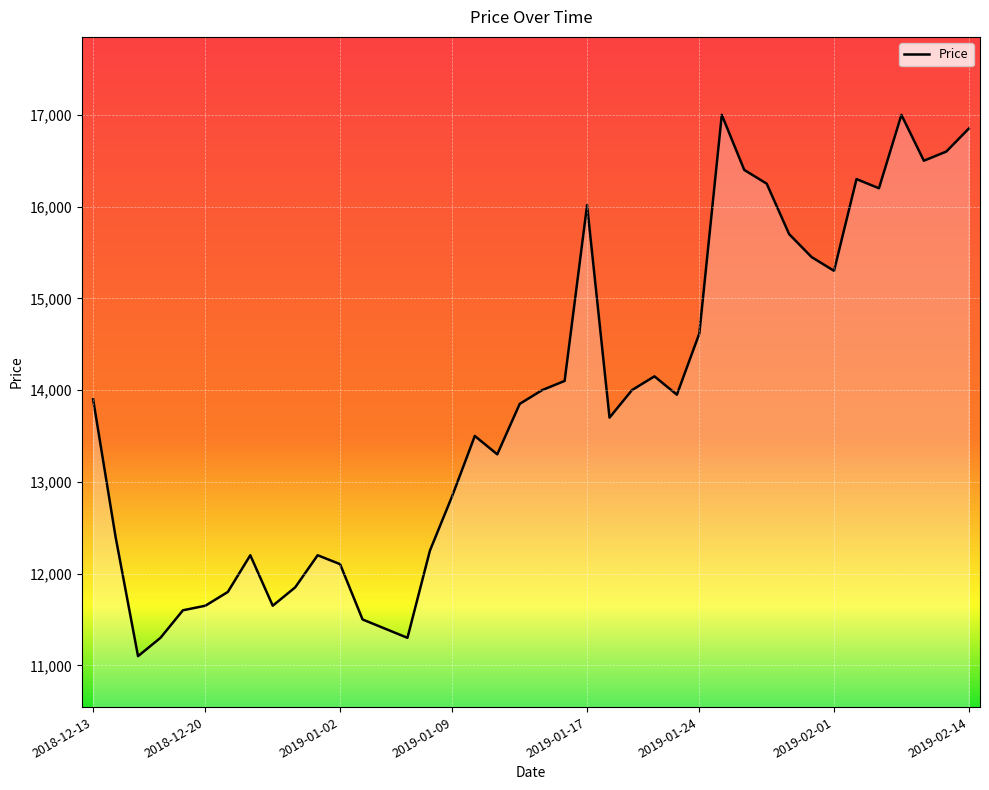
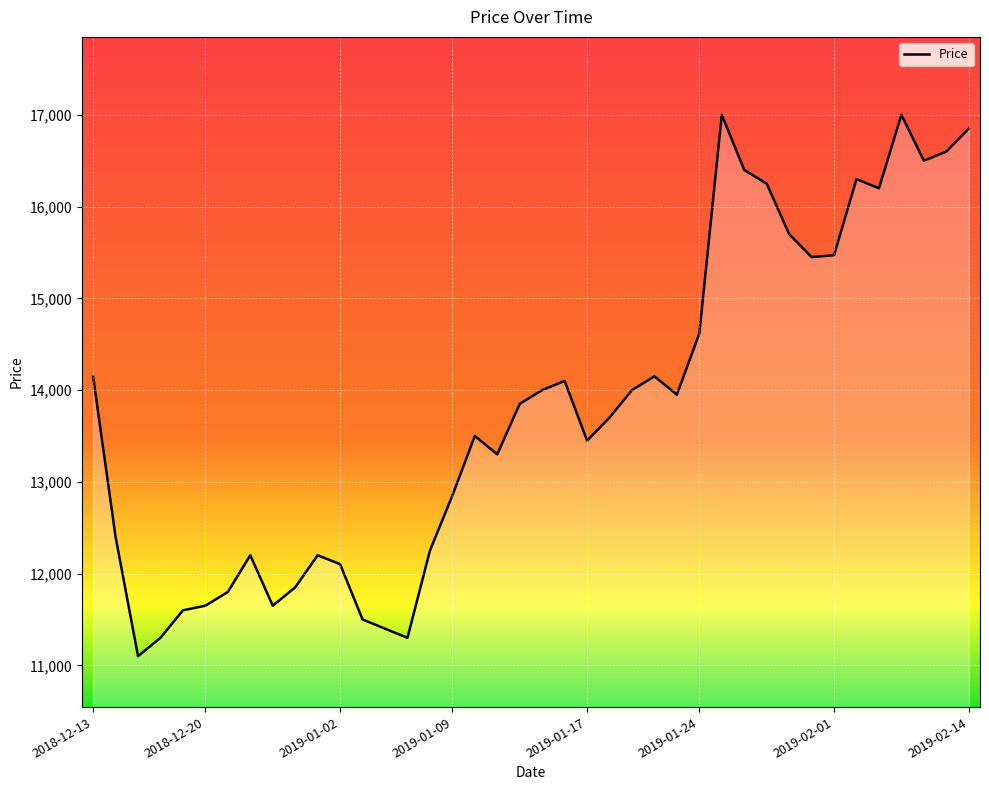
  {
-   "2018-12-13": "13,900",
+   "2018-12-13": "14,100",
    "2018-12-20": "11,700",
    "2019-01-02": "12,100",
    "2019-01-09": "12,900",
-   "2019-01-17": "16,000",
+   "2019-01-17": "13,500",
    "2019-01-24": "14,600",
-   "2019-02-01": "15,300",
+   "2019-02-01": "15,500",
    "2019-02-14": "16,900"
  }
